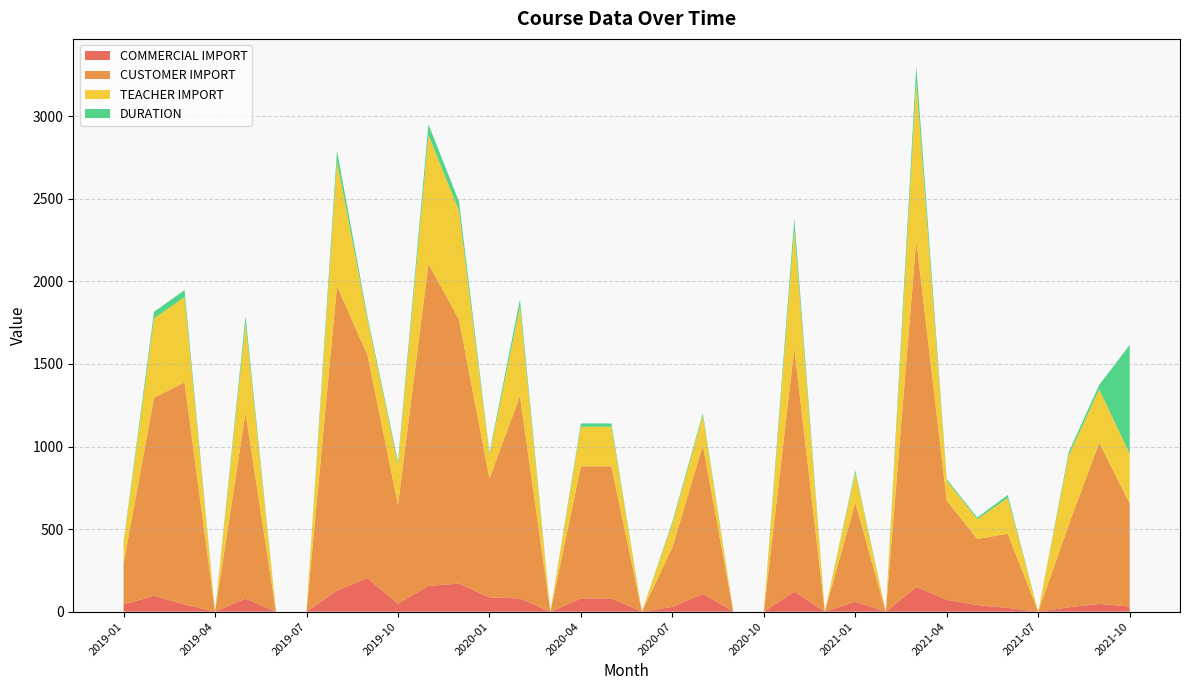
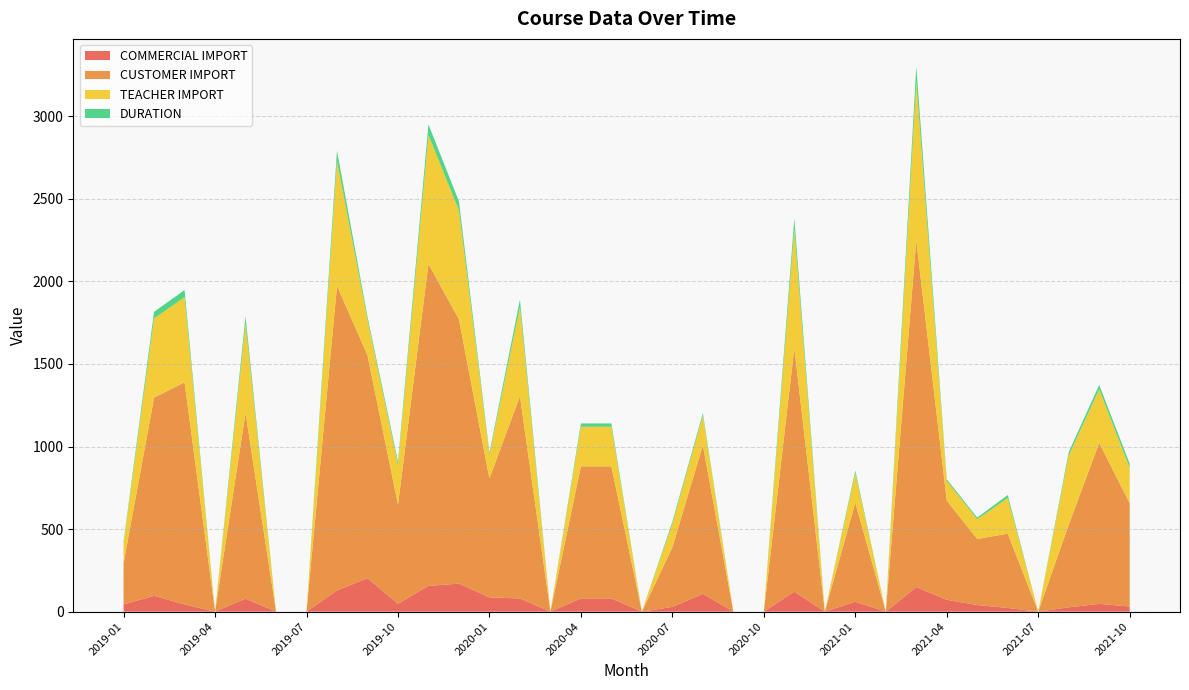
  {
    "TEACHER IMPORT": {
      "2019-10": 240,
      "2020-04": 240,
-     "2021-10": 300
+     "2021-10": 220
    },
    "DURATION": {
      "2019-10": 20,
      "2020-04": 20,
-     "2021-10": 660
+     "2021-10": 30
    }
  }
